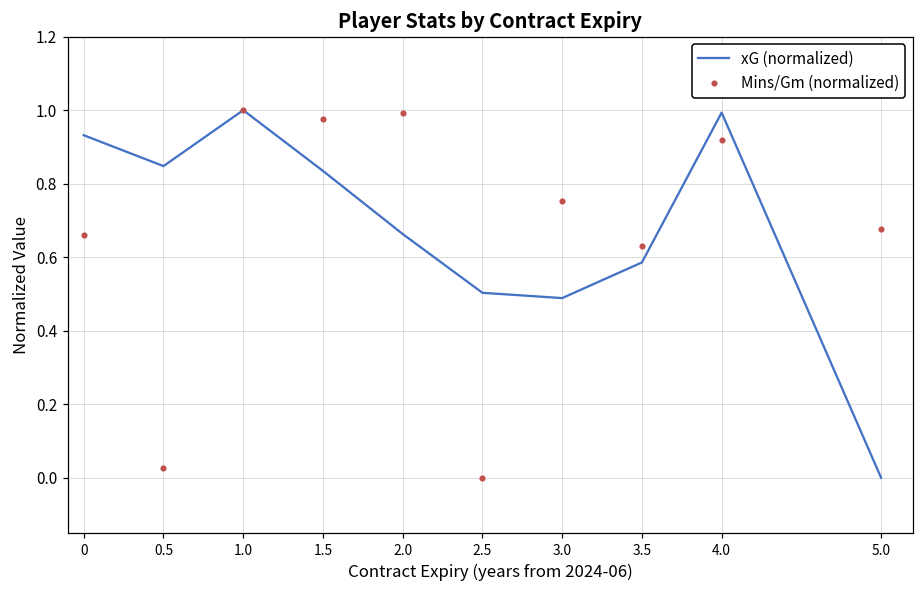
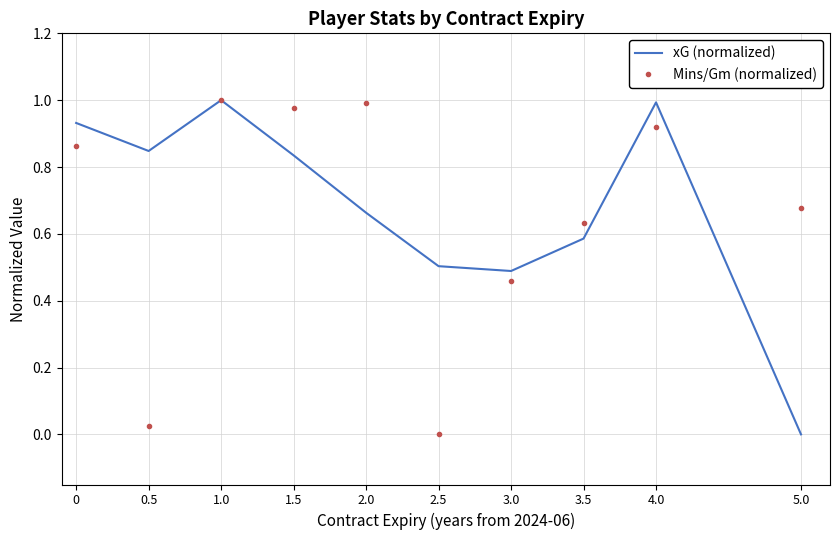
  {
    "xG (normalized)": {
      "0": 0.93,
      "0.5": 0.85,
      "1.5": 0.83,
      "2.0": 0.66,
      "2.5": 0.50,
      "3.0": 0.49,
      "3.5": 0.59,
      "4.0": 0.99,
      "5.0": 0.00
    },
    "Mins/Gm (normalized)": {
-     "0": 0.66,
+     "0": 0.86,
      "0.5": 0.03,
      "1.5": 0.98,
      "2.0": 0.99,
      "2.5": 0.00,
-     "3.0": 0.75,
+     "3.0": 0.46,
      "3.5": 0.63,
      "4.0": 0.92,
      "5.0": 0.68
    }
  }
